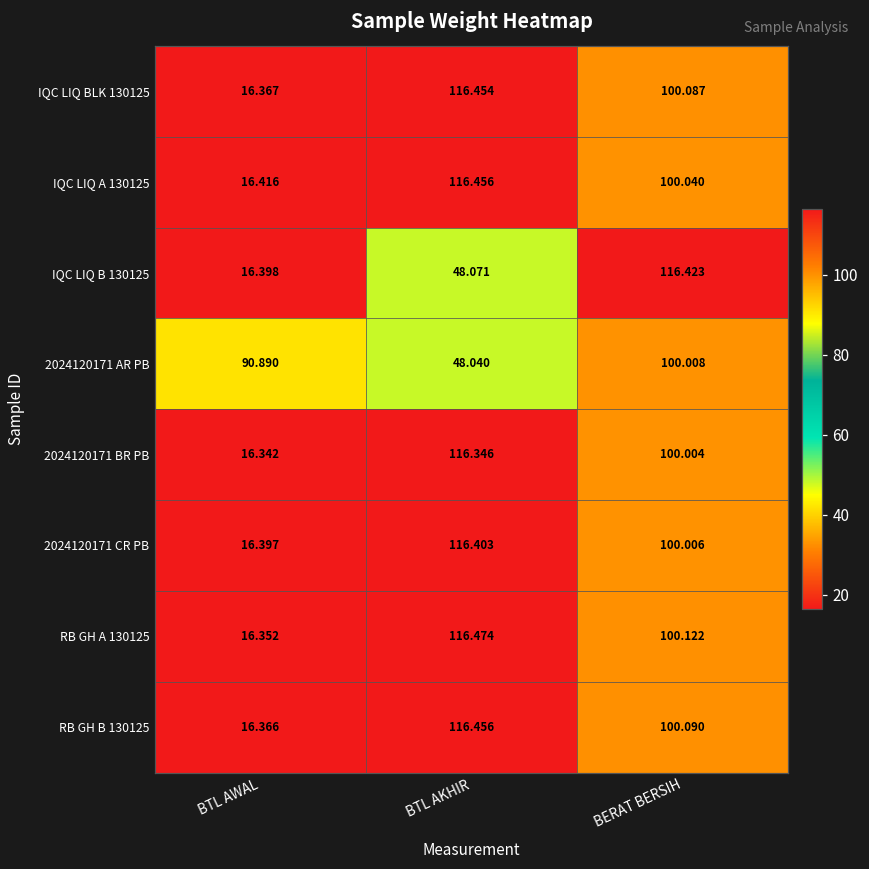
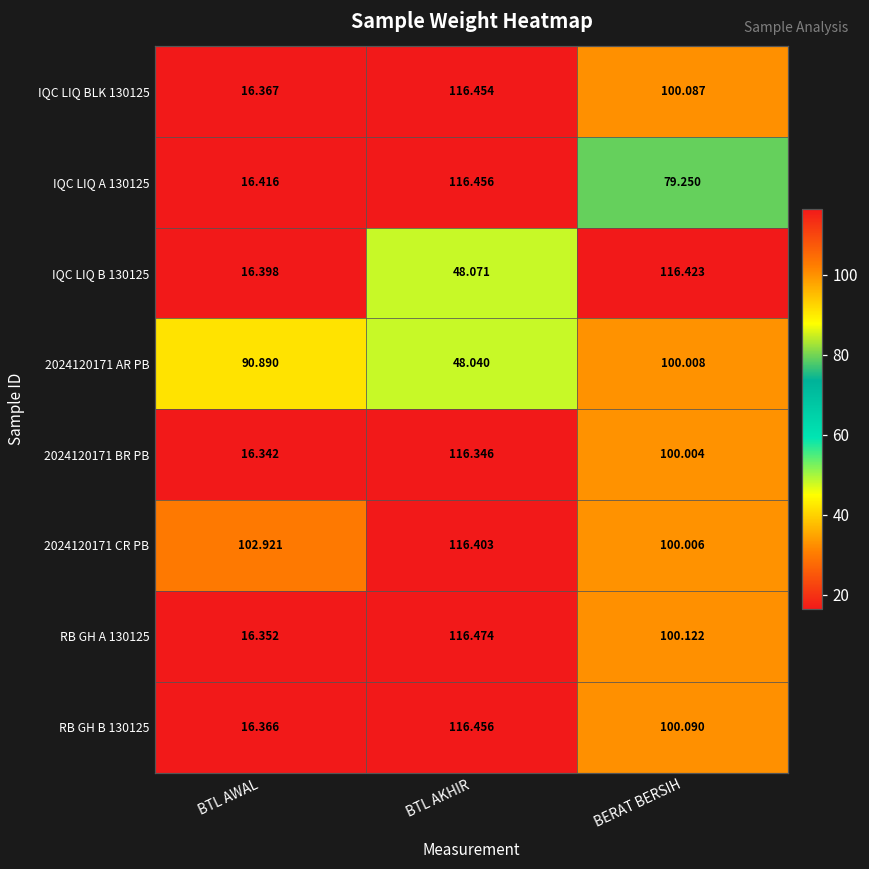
  {
    "IQC LIQ BLK 130125": {
      "BTL AWAL": 16.367,
      "BTL AKHIR": 116.454,
      "BERAT BERSIH": 100.087
    },
    "IQC LIQ A 130125": {
      "BTL AWAL": 16.416,
      "BTL AKHIR": 116.456,
-     "BERAT BERSIH": 100.040
+     "BERAT BERSIH": 79.250
    },
    "IQC LIQ B 130125": {
      "BTL AWAL": 16.398,
      "BTL AKHIR": 48.071,
      "BERAT BERSIH": 116.423
    },
    "2024120171 AR PB": {
      "BTL AWAL": 90.890,
      "BTL AKHIR": 48.040,
      "BERAT BERSIH": 100.008
    },
    "2024120171 BR PB": {
      "BTL AWAL": 16.342,
      "BTL AKHIR": 116.346,
      "BERAT BERSIH": 100.004
    },
    "2024120171 CR PB": {
-     "BTL AWAL": 16.397,
+     "BTL AWAL": 102.921,
      "BTL AKHIR": 116.403,
      "BERAT BERSIH": 100.006
    },
    "RB GH A 130125": {
      "BTL AWAL": 16.352,
      "BTL AKHIR": 116.474,
      "BERAT BERSIH": 100.122
    },
    "RB GH B 130125": {
      "BTL AWAL": 16.366,
      "BTL AKHIR": 116.456,
      "BERAT BERSIH": 100.090
    }
  }
